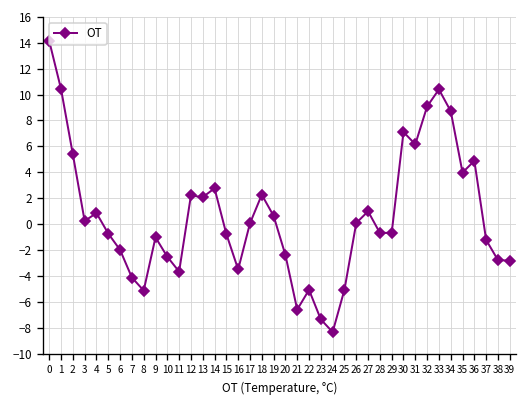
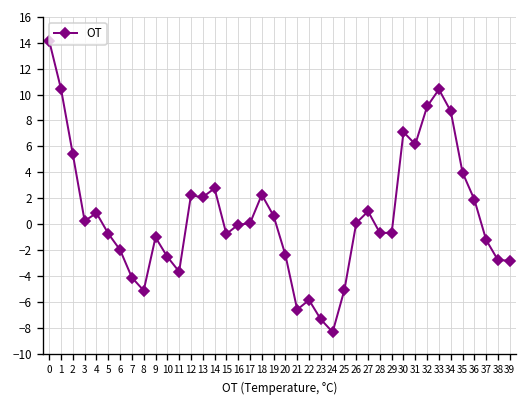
  {
    "1": 10.4,
    "2": 5.4,
    "3": 0.2,
    "4": 0.9,
    "5": -0.7,
    "6": -2.0,
    "7": -4.1,
    "8": -5.1,
    "9": -1.0,
    "10": -2.5,
    "11": -3.7,
    "12": 2.2,
    "13": 2.1,
    "14": 2.8,
    "15": -0.8,
-   "16": -3.5,
+   "16": 0.0,
    "17": 0.1,
    "18": 2.3,
    "19": 0.6,
    "20": -2.4,
    "21": -6.6,
-   "22": -5.1,
+   "22": -5.9,
    "23": -7.4,
    "24": -8.3,
    "25": -5.1,
    "26": 0.1,
    "27": 1.0,
    "28": -0.7,
    "29": -0.7,
    "30": 7.1,
    "31": 6.2,
    "32": 9.1,
    "33": 10.4,
    "34": 8.7,
    "35": 4.0,
-   "36": 4.9,
+   "36": 1.9,
    "37": -1.2,
    "38": -2.8,
    "39": -2.8
  }
